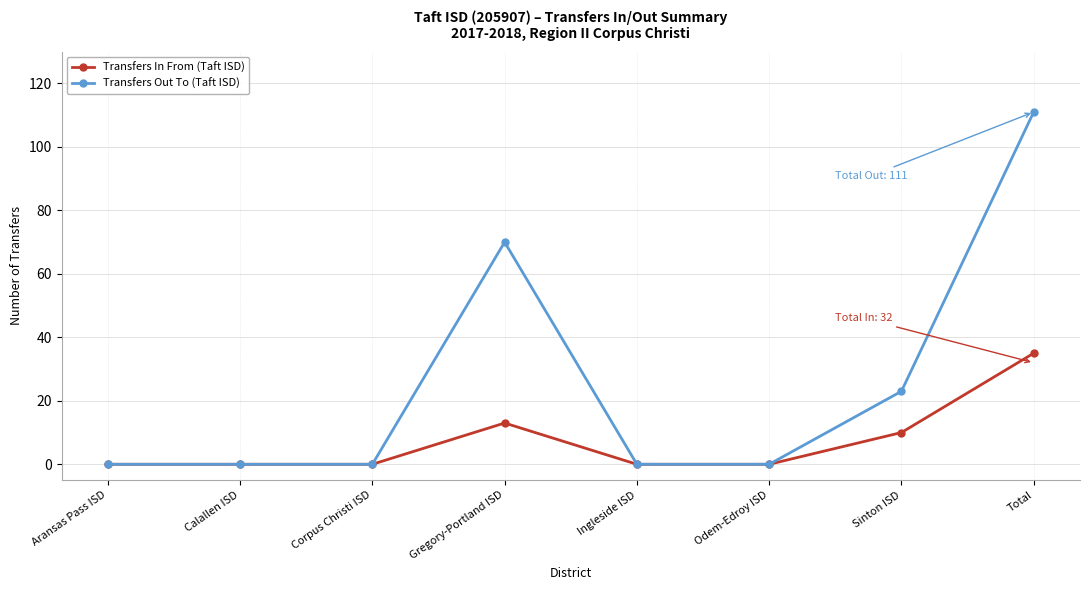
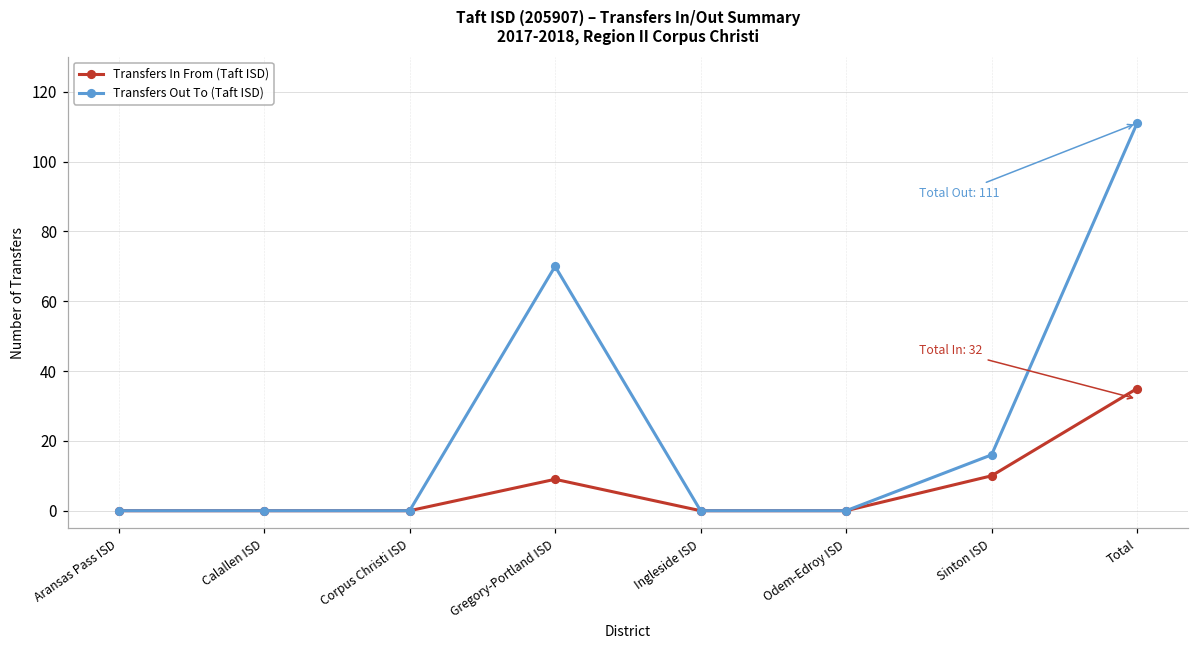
  {
    "Transfers In From (Taft ISD)": {
-     "Gregory-Portland ISD": 13,
+     "Gregory-Portland ISD": 9,
      "Sinton ISD": 10
    },
    "Transfers Out To (Taft ISD)": {
      "Gregory-Portland ISD": 70,
-     "Sinton ISD": 23
+     "Sinton ISD": 16
    }
  }
